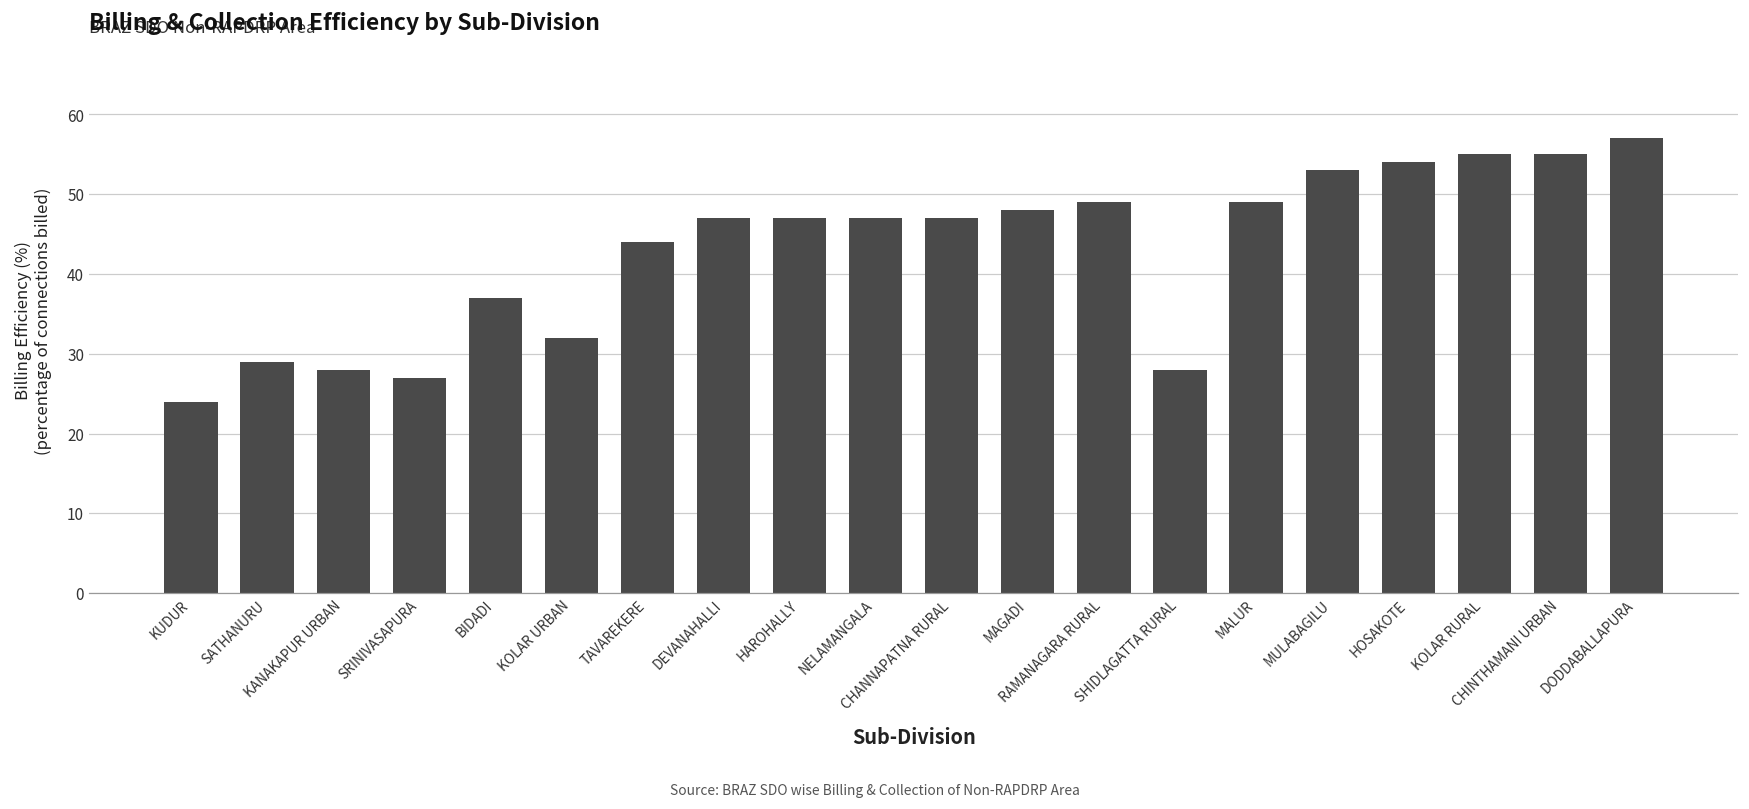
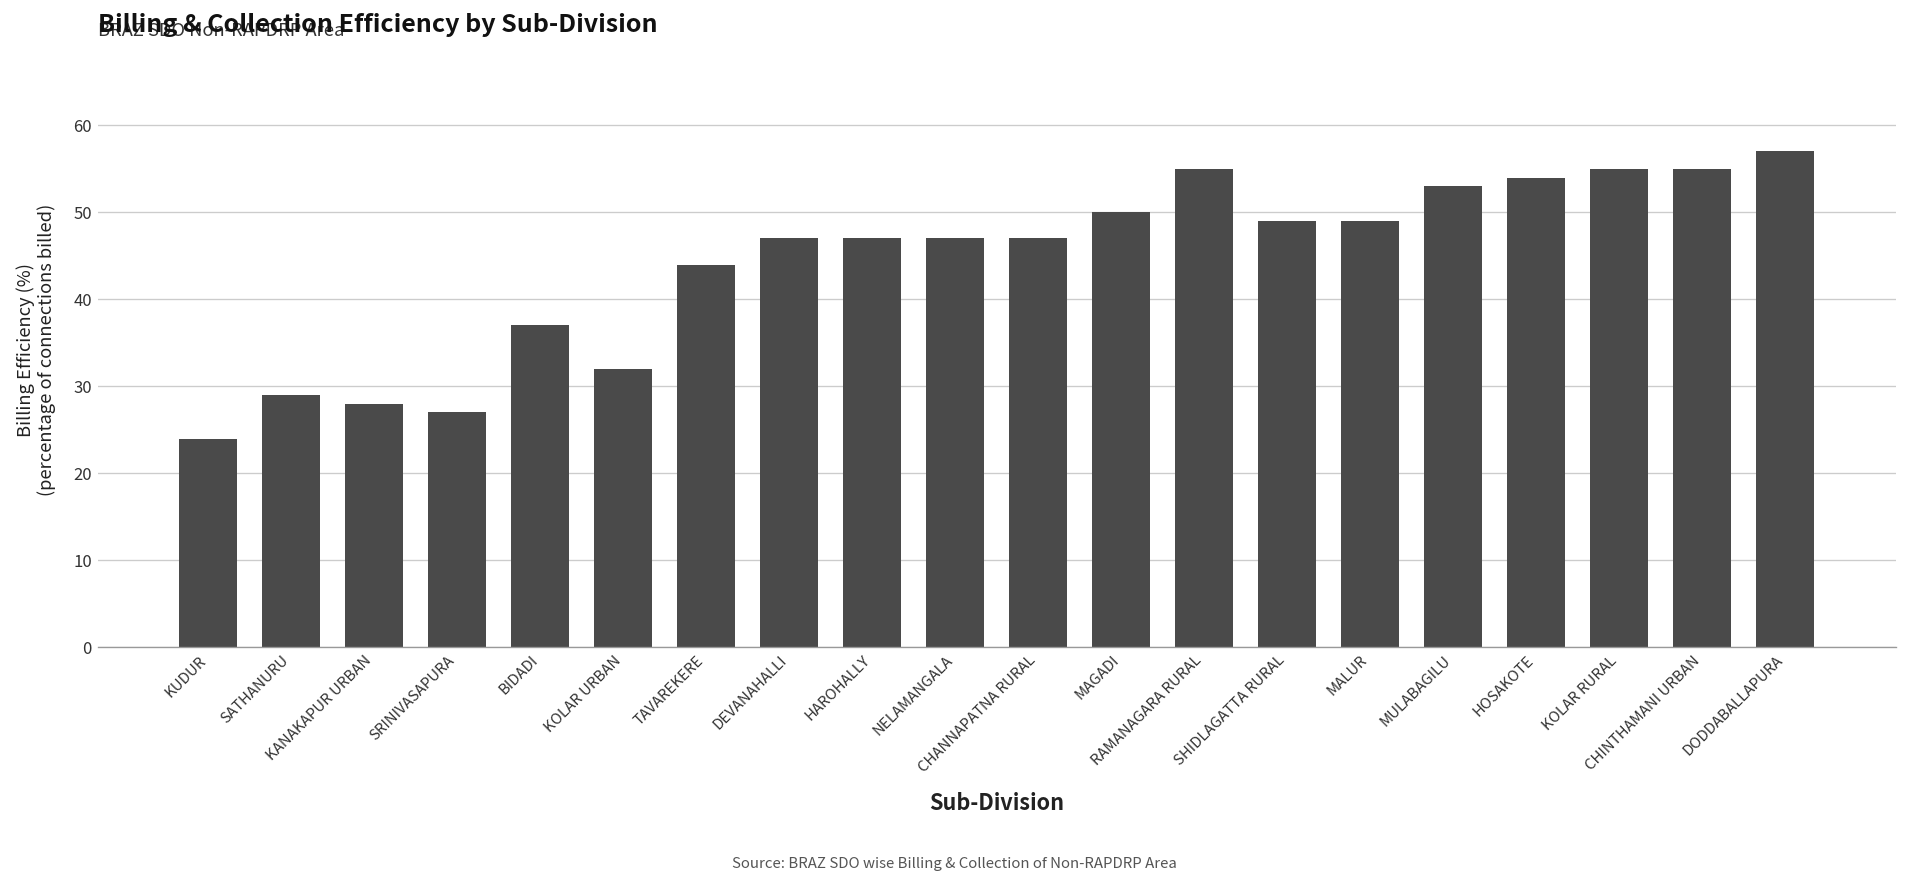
  {
    "KUDUR": 24,
    "SATHANURU": 29,
    "KANAKAPUR URBAN": 28,
    "SRINIVASAPURA": 27,
    "BIDADI": 37,
    "KOLAR URBAN": 32,
    "TAVAREKERE": 44,
    "DEVANAHALLI": 47,
    "HAROHALLY": 47,
    "NELAMANGALA": 47,
    "CHANNAPATNA RURAL": 47,
-   "MAGADI": 48,
-   "RAMANAGARA RURAL": 49,
-   "SHIDLAGATTA RURAL": 28,
+   "MAGADI": 50,
+   "RAMANAGARA RURAL": 55,
+   "SHIDLAGATTA RURAL": 49,
    "MALUR": 49,
    "MULABAGILU": 53,
    "HOSAKOTE": 54,
    "KOLAR RURAL": 55,
    "CHINTHAMANI URBAN": 55,
    "DODDABALLAPURA": 57
  }
